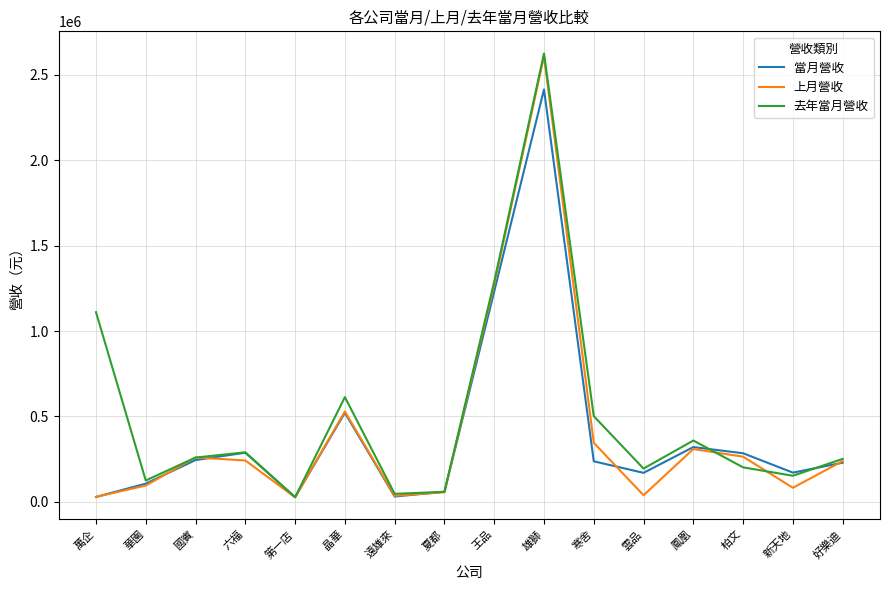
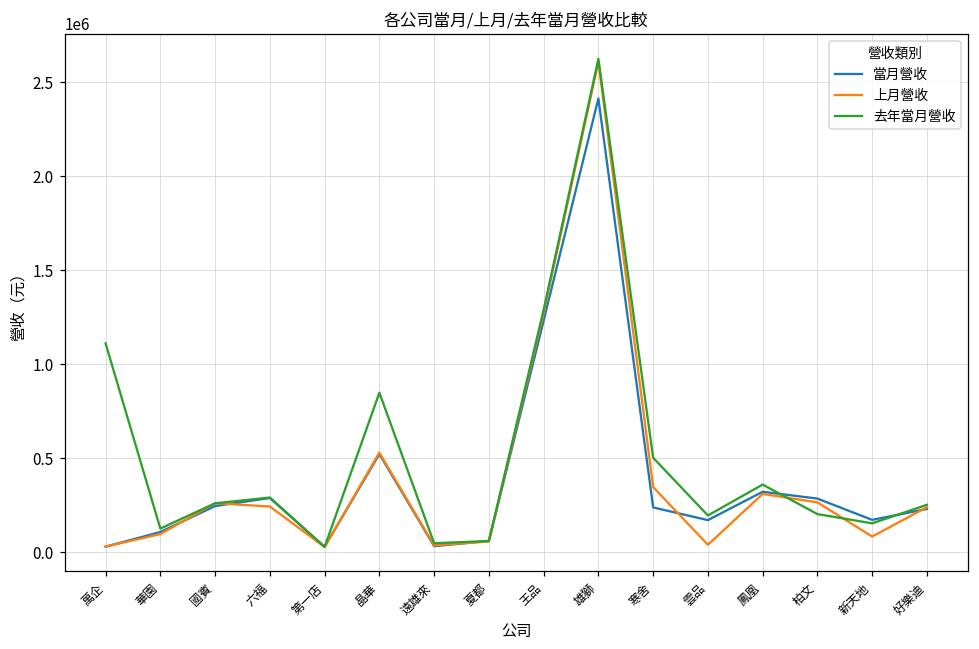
  {
    "當月營收": {
      "王品": 1230000,
      "雄獅": 2420000,
      "寒舍": 240000,
      "雲品": 170000,
      "柏文": 280000,
      "新天地": 170000
    },
    "上月營收": {
      "六福": 240000,
      "王品": 1270000,
      "雄獅": 2610000,
      "寒舍": 350000,
      "雲品": 40000,
      "柏文": 260000,
      "新天地": 80000
    },
    "去年當月營收": {
      "萬企": 1110000,
      "華園": 130000,
-     "晶華": 610000,
+     "晶華": 850000,
      "王品": 1290000,
      "雄獅": 2630000,
      "寒舍": 500000,
      "雲品": 190000,
      "鳳凰": 360000,
      "柏文": 200000,
      "新天地": 150000
    }
  }
